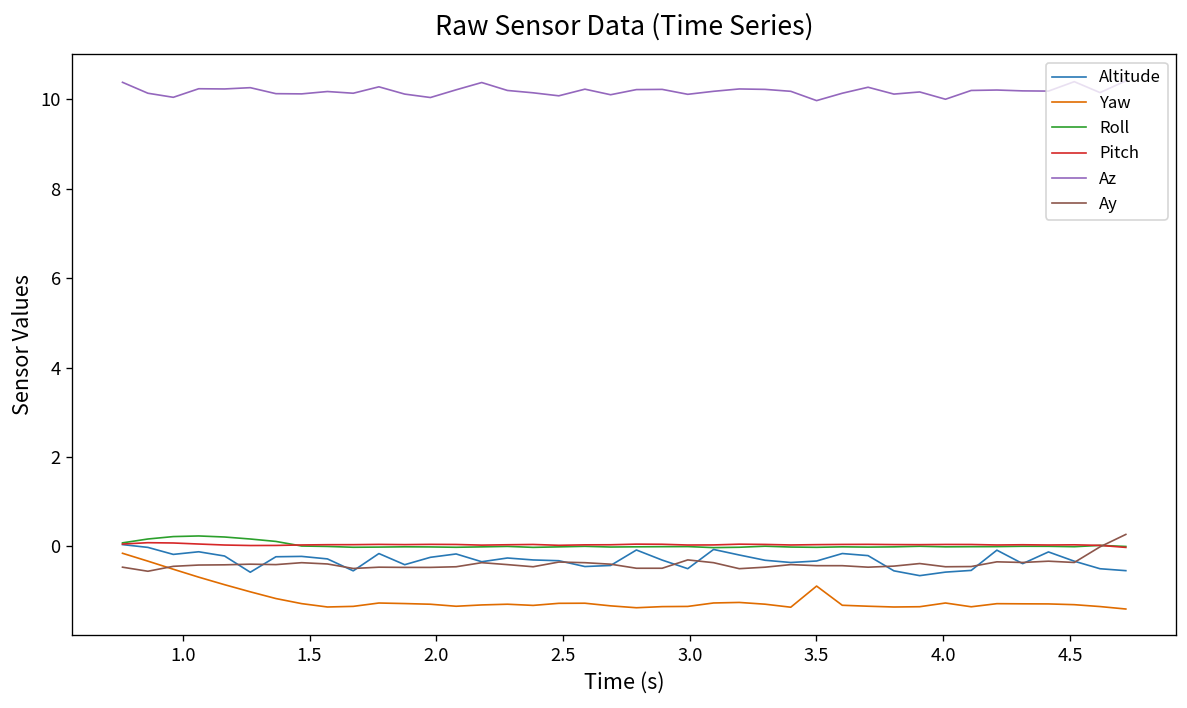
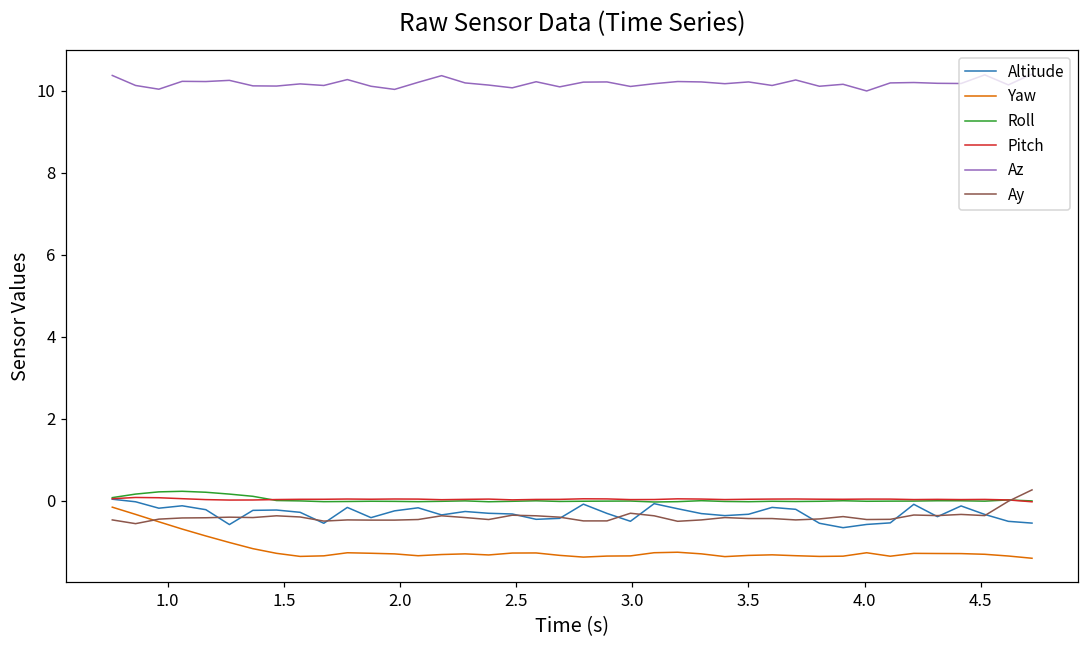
  {
    "Altitude": {
      "3.5": -0.3
    },
    "Yaw": {
-     "3.5": -0.9
+     "3.5": -1.3
    },
    "Az": {
-     "3.5": 10.0
+     "3.5": 10.2
    },
    "Ay": {
      "3.5": -0.4
    }
  }
